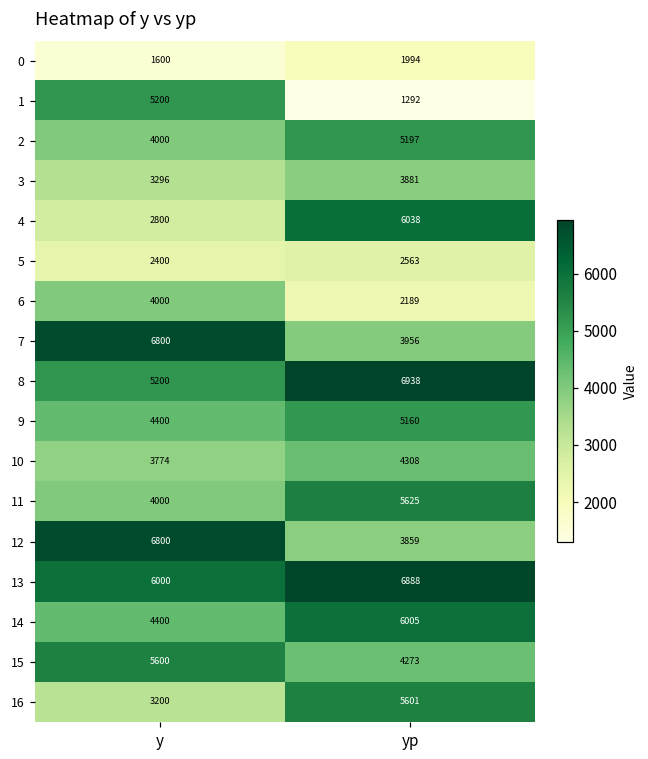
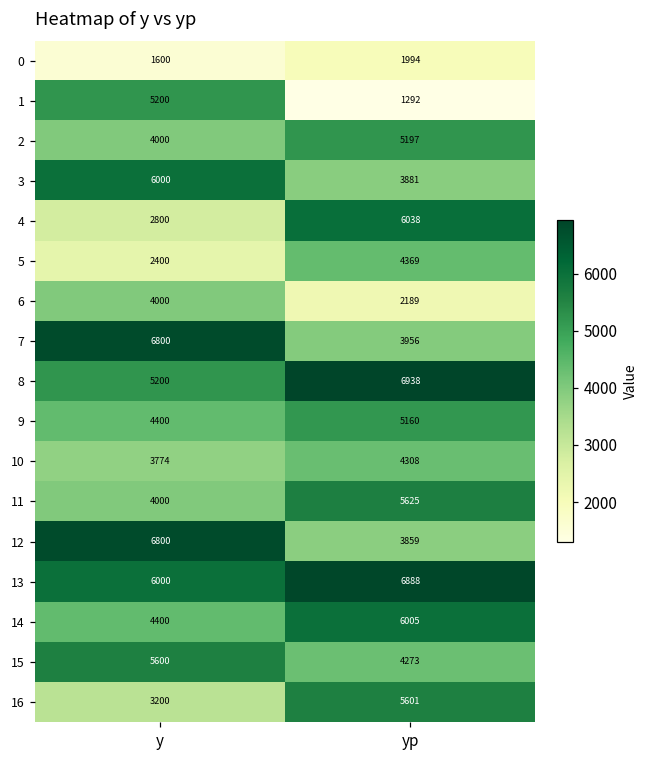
  {
    "0": {
      "y": 1600,
      "yp": 1994
    },
    "1": {
      "y": 5200,
      "yp": 1292
    },
    "2": {
      "y": 4000,
      "yp": 5197
    },
    "3": {
-     "y": 3296,
+     "y": 6000,
      "yp": 3881
    },
    "4": {
      "y": 2800,
      "yp": 6038
    },
    "5": {
      "y": 2400,
-     "yp": 2563
+     "yp": 4369
    },
    "6": {
      "y": 4000,
      "yp": 2189
    },
    "7": {
      "y": 6800,
      "yp": 3956
    },
    "8": {
      "y": 5200,
      "yp": 6938
    },
    "9": {
      "y": 4400,
      "yp": 5160
    },
    "10": {
      "y": 3774,
      "yp": 4308
    },
    "11": {
      "y": 4000,
      "yp": 5625
    },
    "12": {
      "y": 6800,
      "yp": 3859
    },
    "13": {
      "y": 6000,
      "yp": 6888
    },
    "14": {
      "y": 4400,
      "yp": 6005
    },
    "15": {
      "y": 5600,
      "yp": 4273
    },
    "16": {
      "y": 3200,
      "yp": 5601
    }
  }
